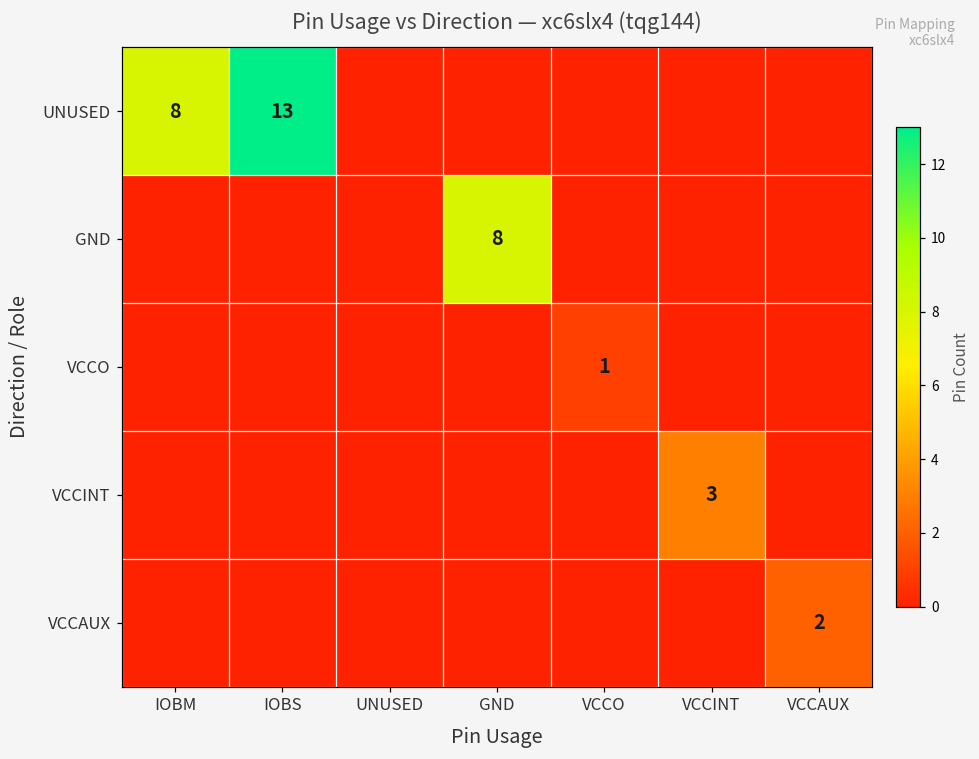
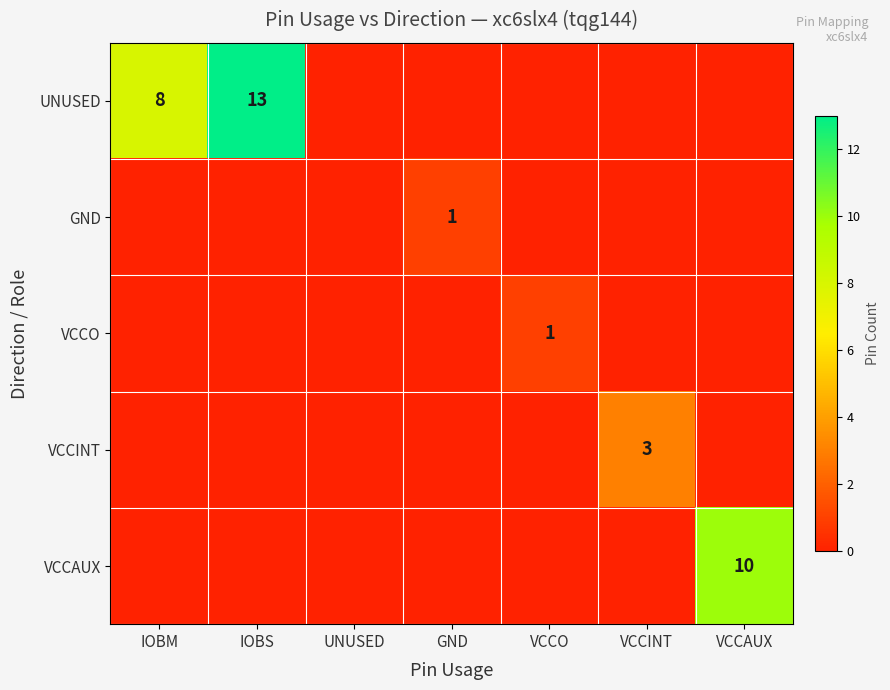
  {
    "UNUSED": {
      "IOBM": 8,
      "IOBS": 13
    },
    "GND": {
-     "GND": 8
+     "GND": 1
    },
    "VCCO": {
      "VCCO": 1
    },
    "VCCINT": {
      "VCCINT": 3
    },
    "VCCAUX": {
-     "VCCAUX": 2
+     "VCCAUX": 10
    }
  }
